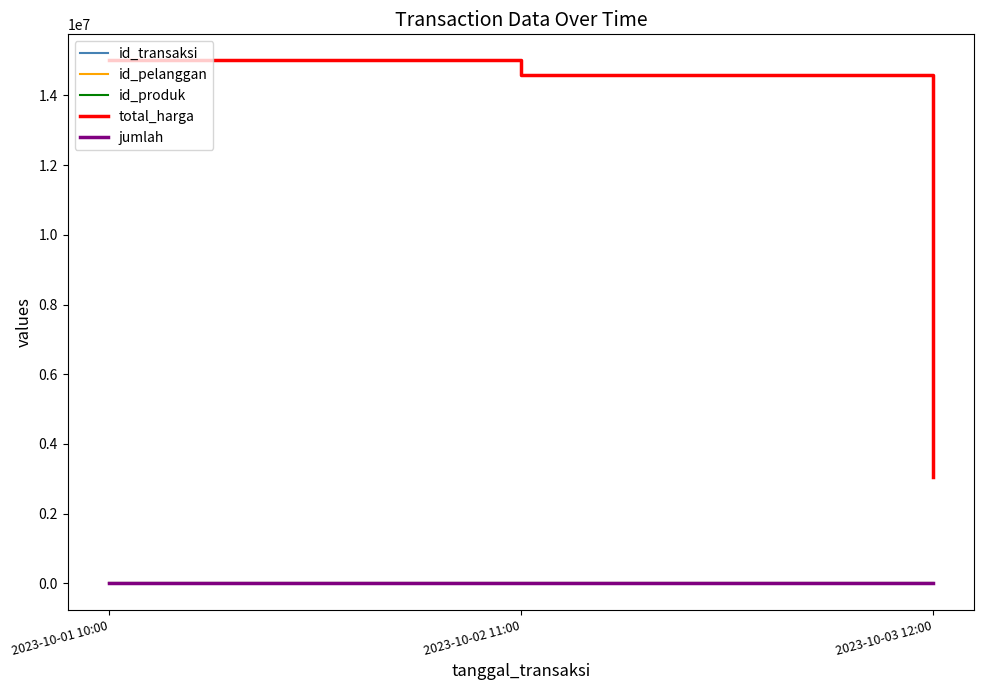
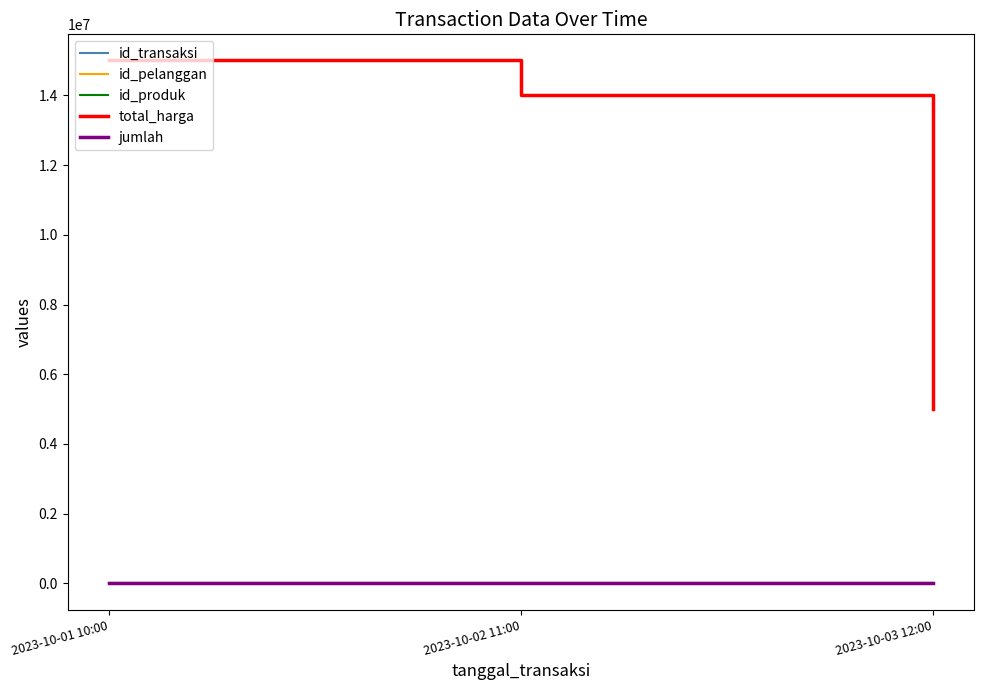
  {
    "jumlah": {
      "2023-10-01 10:00": 0,
      "2023-10-02 11:00": 0,
      "2023-10-03 12:00": 0
    },
    "total_harga": {
-     "2023-10-02 11:00": 14600000,
-     "2023-10-03 12:00": 3100000
+     "2023-10-02 11:00": 14000000,
+     "2023-10-03 12:00": 5000000
    }
  }
